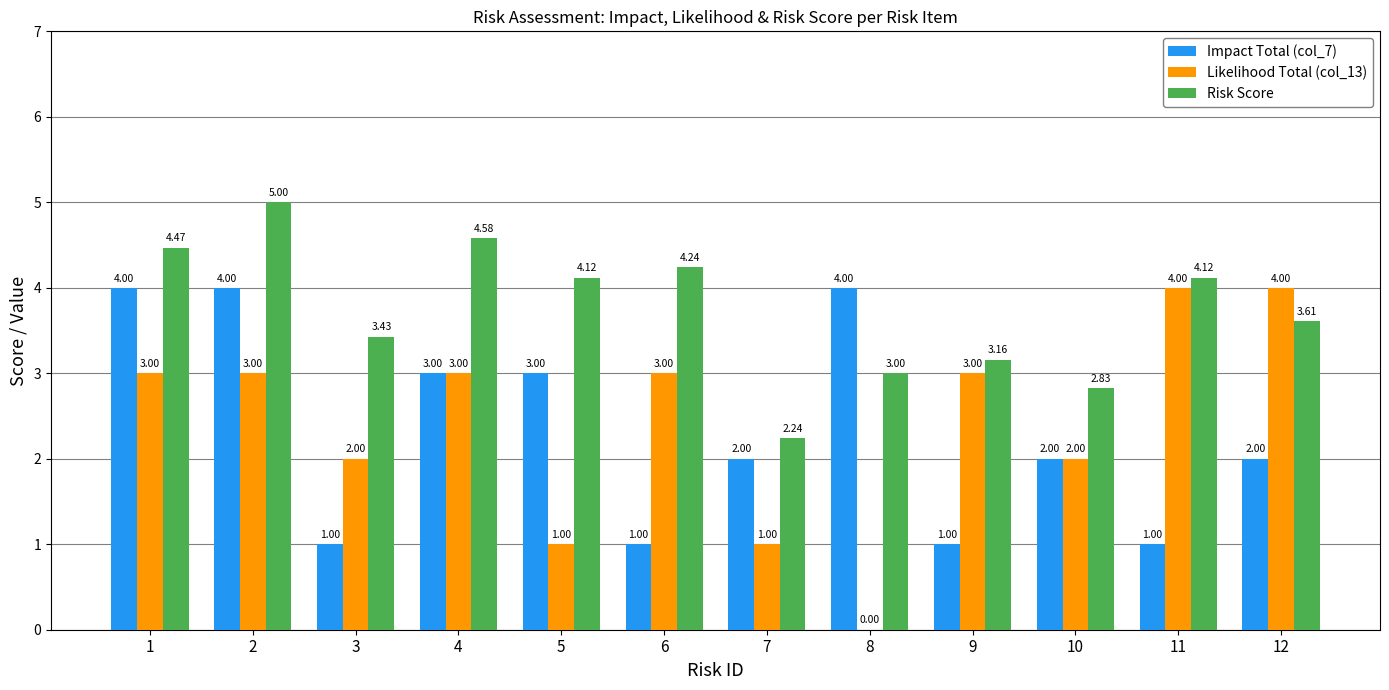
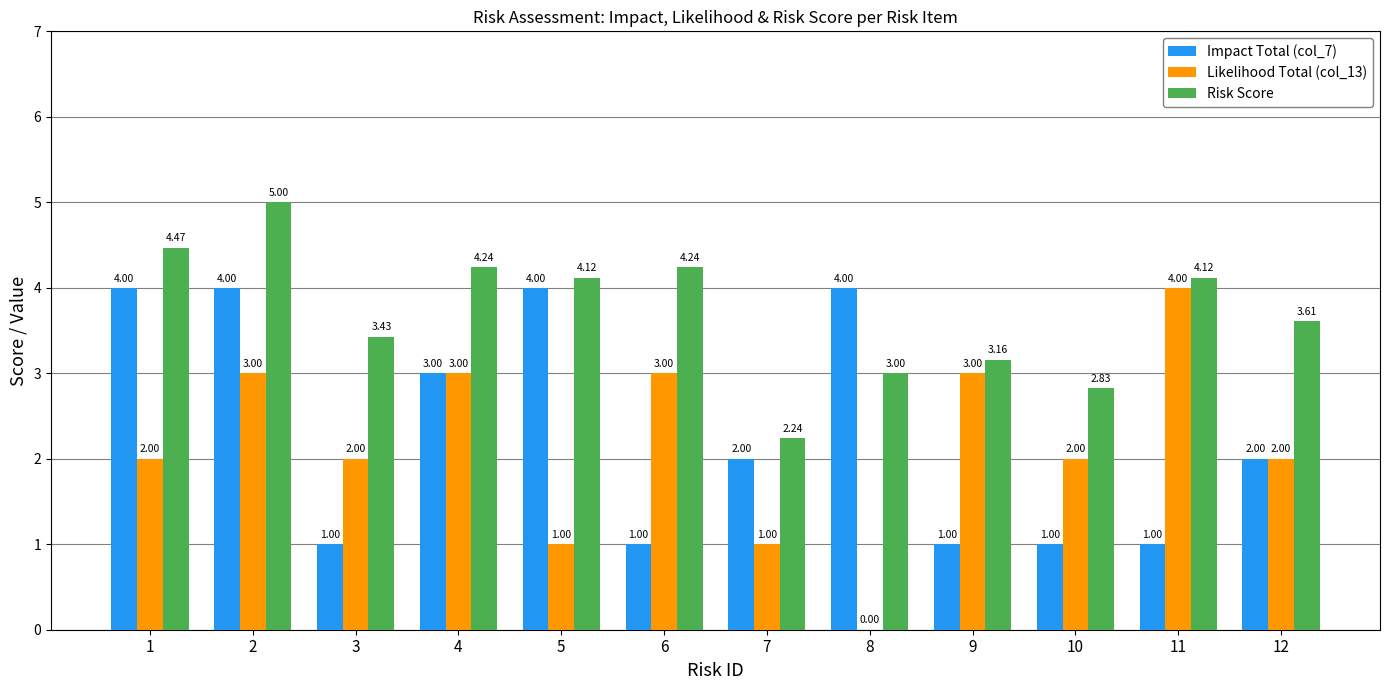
  {
    "Impact Total (col_7)": {
      "1": 4.00,
      "2": 4.00,
      "3": 1.00,
      "4": 3.00,
-     "5": 3.00,
+     "5": 4.00,
      "6": 1.00,
      "7": 2.00,
      "8": 4.00,
      "9": 1.00,
-     "10": 2.00,
+     "10": 1.00,
      "11": 1.00,
      "12": 2.00
    },
    "Likelihood Total (col_13)": {
-     "1": 3.00,
+     "1": 2.00,
      "2": 3.00,
      "3": 2.00,
      "4": 3.00,
      "5": 1.00,
      "6": 3.00,
      "7": 1.00,
      "8": 0.00,
      "9": 3.00,
      "10": 2.00,
      "11": 4.00,
-     "12": 4.00
+     "12": 2.00
    },
    "Risk Score": {
      "1": 4.47,
      "2": 5.00,
      "3": 3.43,
-     "4": 4.58,
+     "4": 4.24,
      "5": 4.12,
      "6": 4.24,
      "7": 2.24,
      "8": 3.00,
      "9": 3.16,
      "10": 2.83,
      "11": 4.12,
      "12": 3.61
    }
  }
